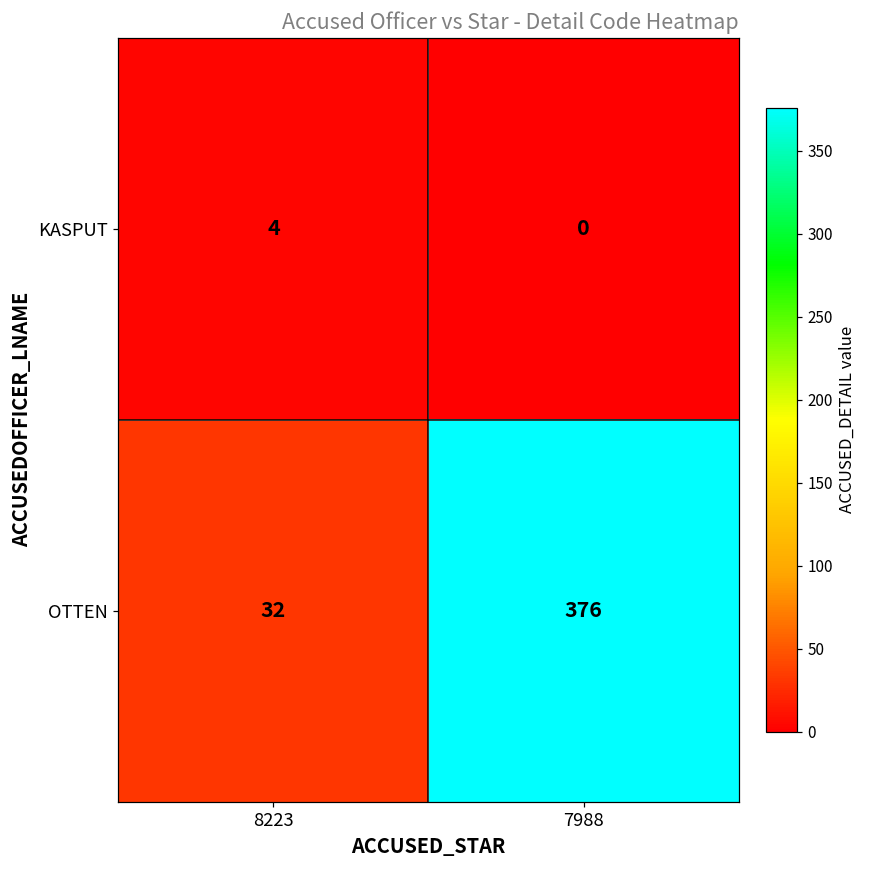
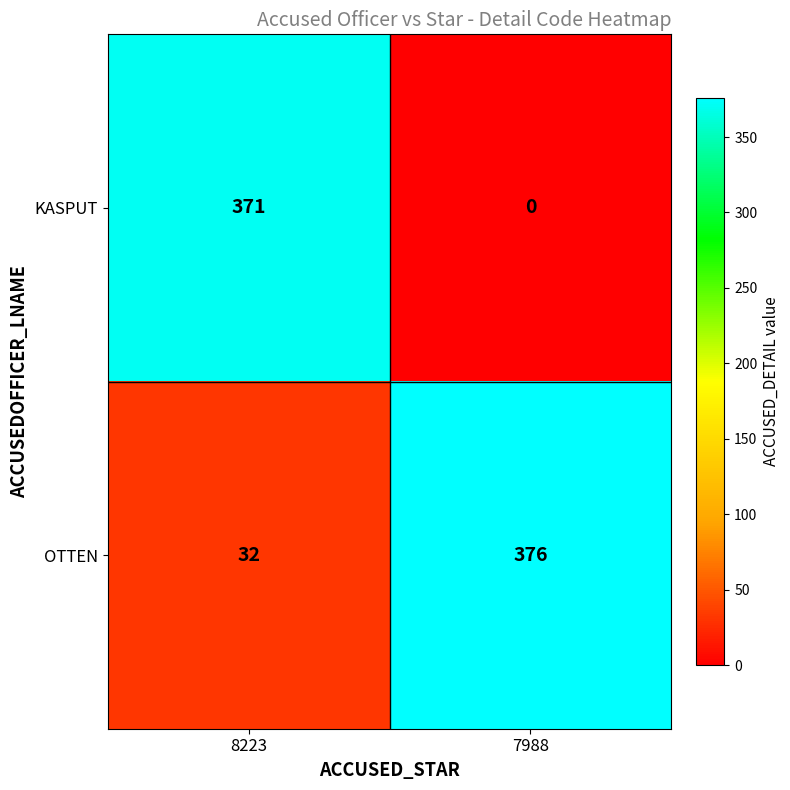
  {
    "KASPUT": {
-     "8223": 4,
+     "8223": 371,
      "7988": 0
    },
    "OTTEN": {
      "8223": 32,
      "7988": 376
    }
  }
